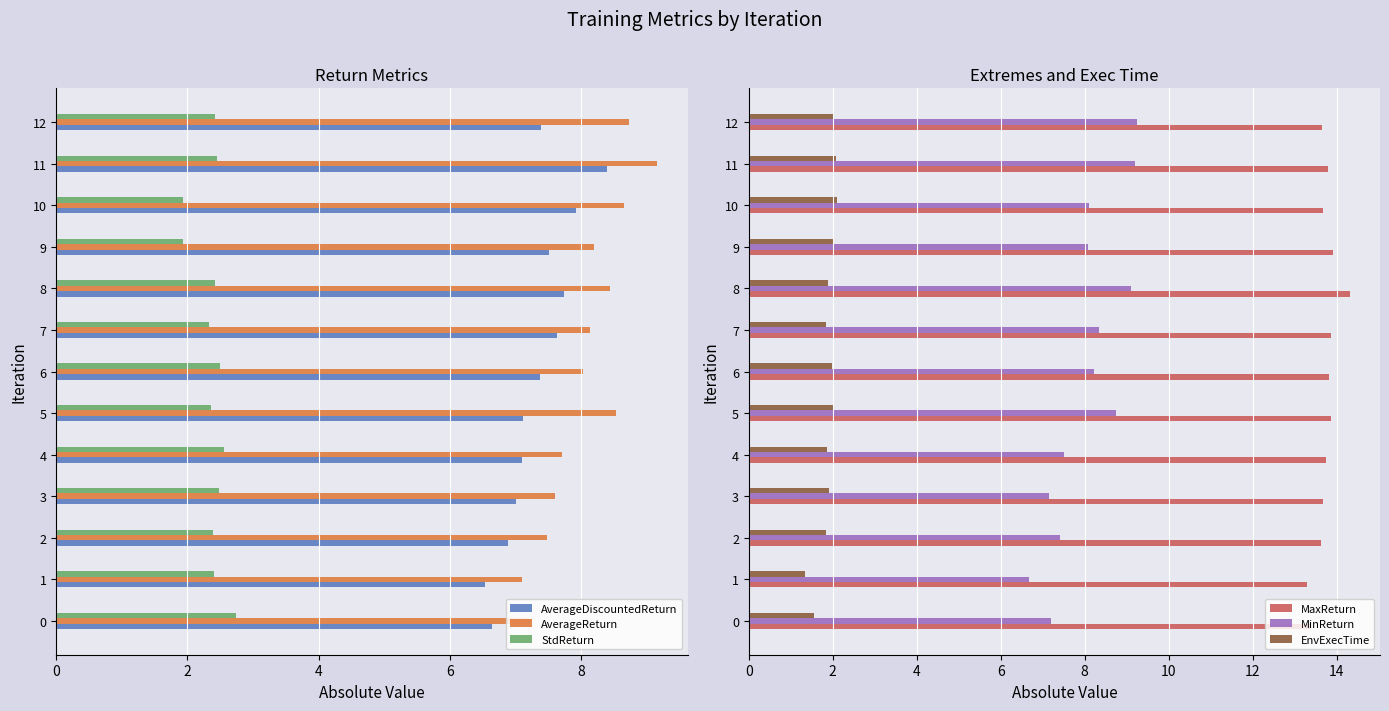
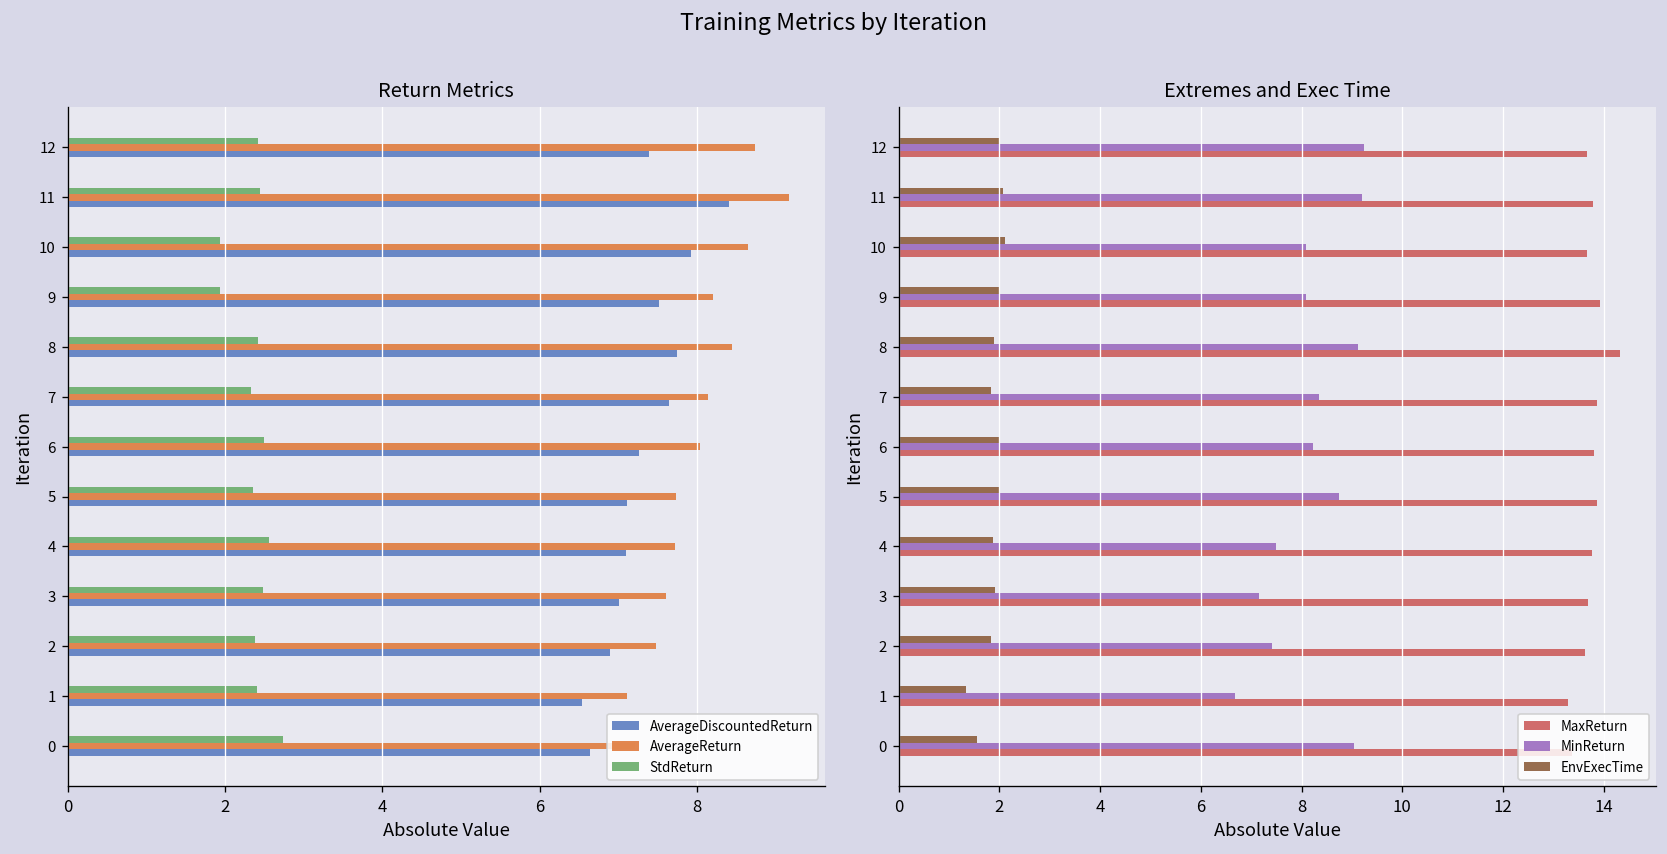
  {
    "Return Metrics": {
      "AverageDiscountedReturn": {
        "12": 7.4,
        "11": 8.4,
        "10": 7.9,
        "9": 7.5,
        "8": 7.7,
        "7": 7.6,
-       "6": 7.4,
+       "6": 7.3,
        "5": 7.1,
        "4": 7.1,
        "3": 7.0,
        "2": 6.9,
        "1": 6.5,
        "0": 6.6
      },
      "AverageReturn": {
        "12": 8.7,
        "11": 9.2,
        "10": 8.7,
        "9": 8.2,
        "8": 8.5,
        "7": 8.1,
        "6": 8.0,
-       "5": 8.5,
+       "5": 7.7,
        "4": 7.7,
        "3": 7.6,
        "2": 7.5,
        "1": 7.1
      },
      "StdReturn": {
        "12": 2.4,
        "11": 2.5,
        "10": 1.9,
        "9": 1.9,
        "8": 2.4,
        "7": 2.3,
        "6": 2.5,
        "5": 2.4,
        "4": 2.6,
        "3": 2.5,
        "2": 2.4,
        "1": 2.4,
        "0": 2.7
      }
    },
    "Extremes and Exec Time": {
      "MaxReturn": {
        "12": 13.7,
        "11": 13.8,
        "10": 13.7,
        "9": 13.9,
        "8": 14.3,
        "7": 13.9,
        "6": 13.8,
        "5": 13.9,
        "4": 13.8,
        "3": 13.7,
        "2": 13.6,
        "1": 13.3
      },
      "MinReturn": {
        "12": 9.2,
        "11": 9.2,
        "10": 8.1,
        "9": 8.1,
        "8": 9.1,
        "7": 8.3,
        "6": 8.2,
        "5": 8.7,
        "4": 7.5,
        "3": 7.2,
        "2": 7.4,
        "1": 6.7,
-       "0": 7.2
+       "0": 9.0
      },
      "EnvExecTime": {
        "12": 2.0,
        "11": 2.1,
        "10": 2.1,
        "9": 2.0,
        "8": 1.9,
        "7": 1.8,
        "6": 2.0,
        "5": 2.0,
        "4": 1.9,
        "3": 1.9,
        "2": 1.8,
        "1": 1.3,
        "0": 1.6
      }
    }
  }
